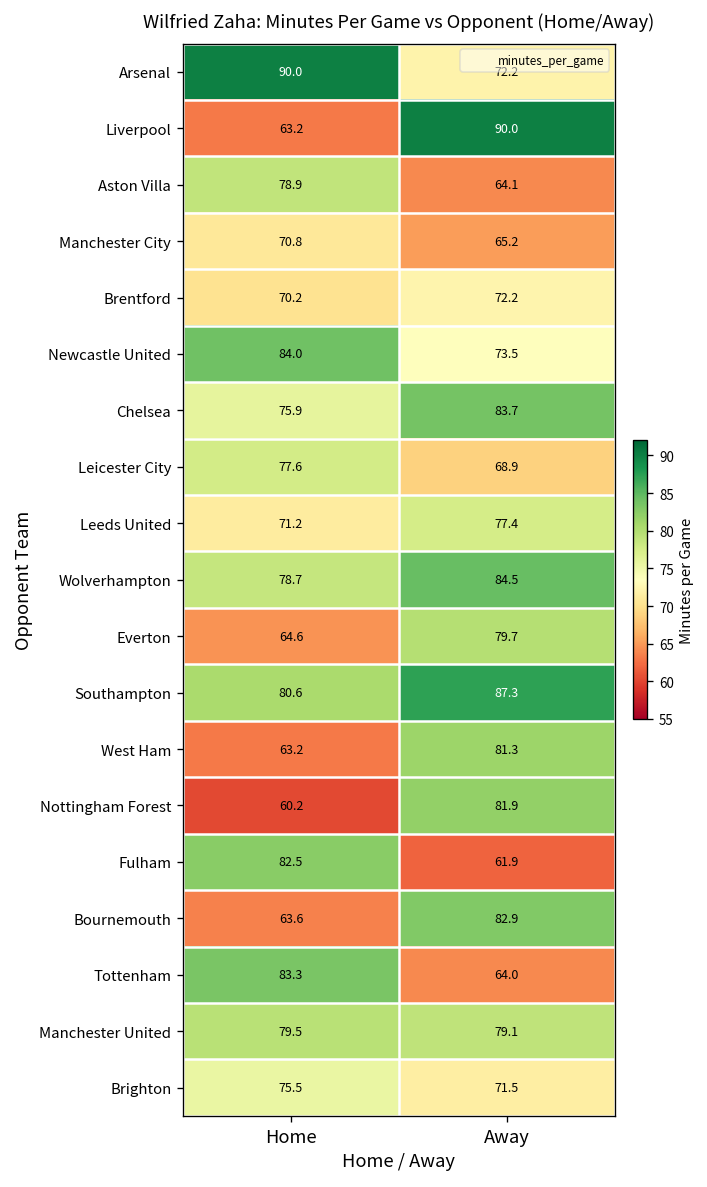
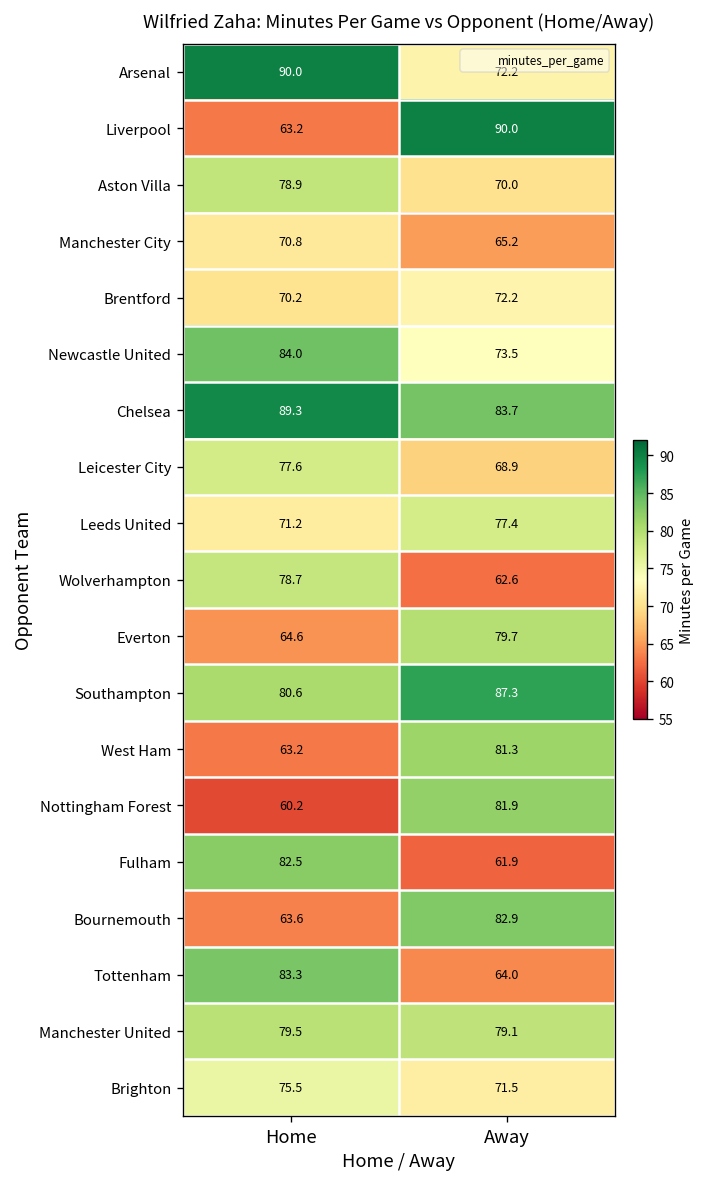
  {
    "Arsenal": {
      "Home": 90.0
    },
    "Liverpool": {
      "Home": 63.2,
      "Away": 90.0
    },
    "Aston Villa": {
      "Home": 78.9,
-     "Away": 64.1
+     "Away": 70.0
    },
    "Manchester City": {
      "Home": 70.8,
      "Away": 65.2
    },
    "Brentford": {
      "Home": 70.2,
      "Away": 72.2
    },
    "Newcastle United": {
      "Home": 84.0,
      "Away": 73.5
    },
    "Chelsea": {
-     "Home": 75.9,
+     "Home": 89.3,
      "Away": 83.7
    },
    "Leicester City": {
      "Home": 77.6,
      "Away": 68.9
    },
    "Leeds United": {
      "Home": 71.2,
      "Away": 77.4
    },
    "Wolverhampton": {
      "Home": 78.7,
-     "Away": 84.5
+     "Away": 62.6
    },
    "Everton": {
      "Home": 64.6,
      "Away": 79.7
    },
    "Southampton": {
      "Home": 80.6,
      "Away": 87.3
    },
    "West Ham": {
      "Home": 63.2,
      "Away": 81.3
    },
    "Nottingham Forest": {
      "Home": 60.2,
      "Away": 81.9
    },
    "Fulham": {
      "Home": 82.5,
      "Away": 61.9
    },
    "Bournemouth": {
      "Home": 63.6,
      "Away": 82.9
    },
    "Tottenham": {
      "Home": 83.3,
      "Away": 64.0
    },
    "Manchester United": {
      "Home": 79.5,
      "Away": 79.1
    },
    "Brighton": {
      "Home": 75.5,
      "Away": 71.5
    }
  }
